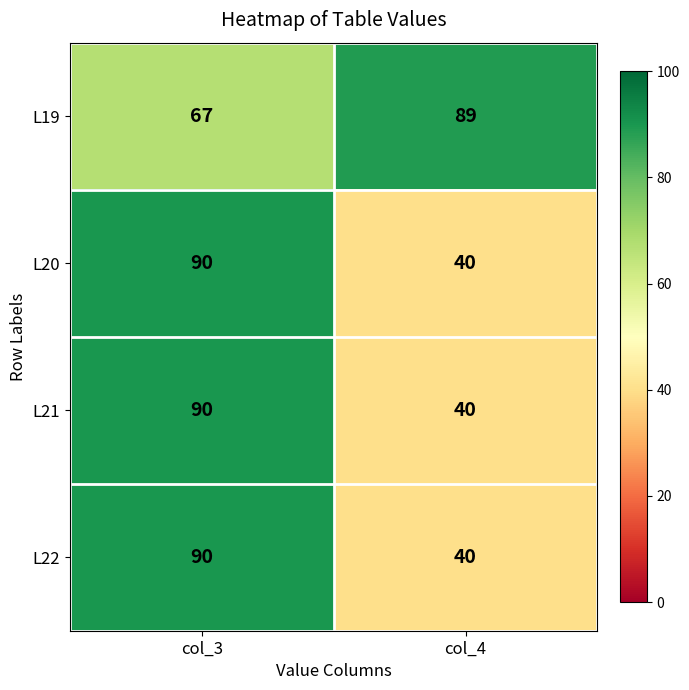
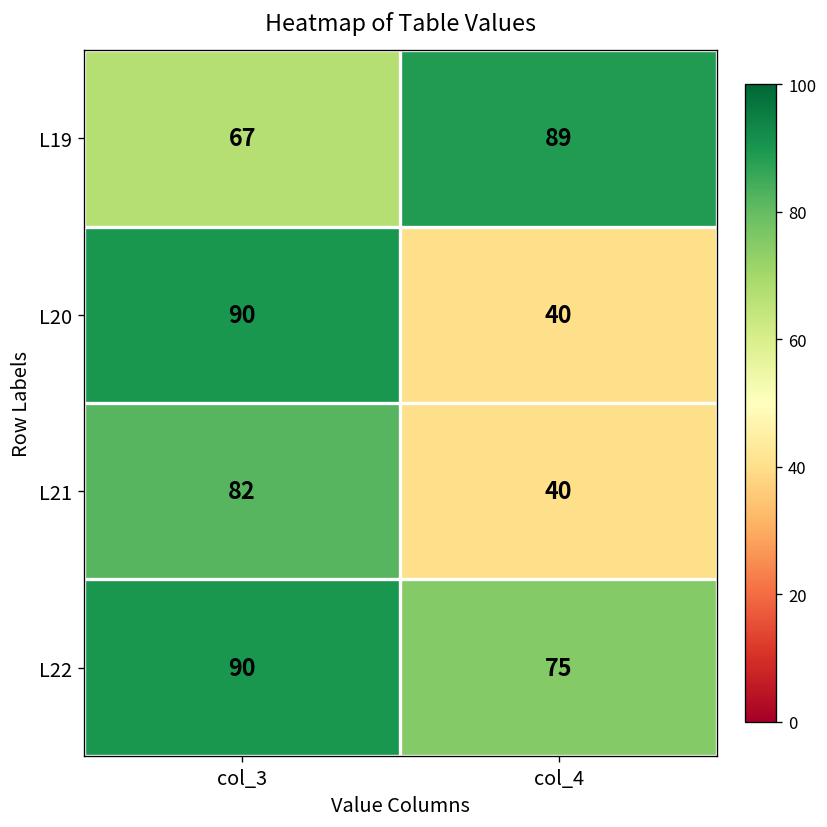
  {
    "L19": {
      "col_3": 67,
      "col_4": 89
    },
    "L20": {
      "col_3": 90,
      "col_4": 40
    },
    "L21": {
-     "col_3": 90,
+     "col_3": 82,
      "col_4": 40
    },
    "L22": {
      "col_3": 90,
-     "col_4": 40
+     "col_4": 75
    }
  }
